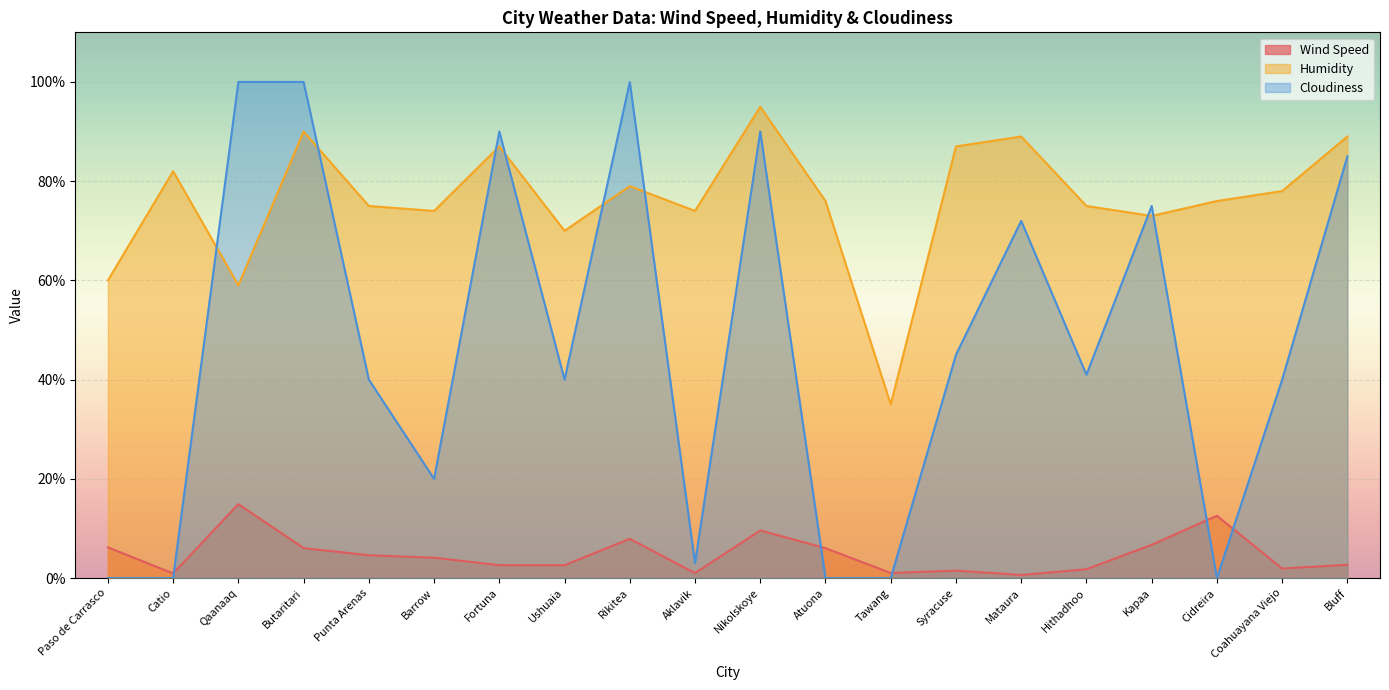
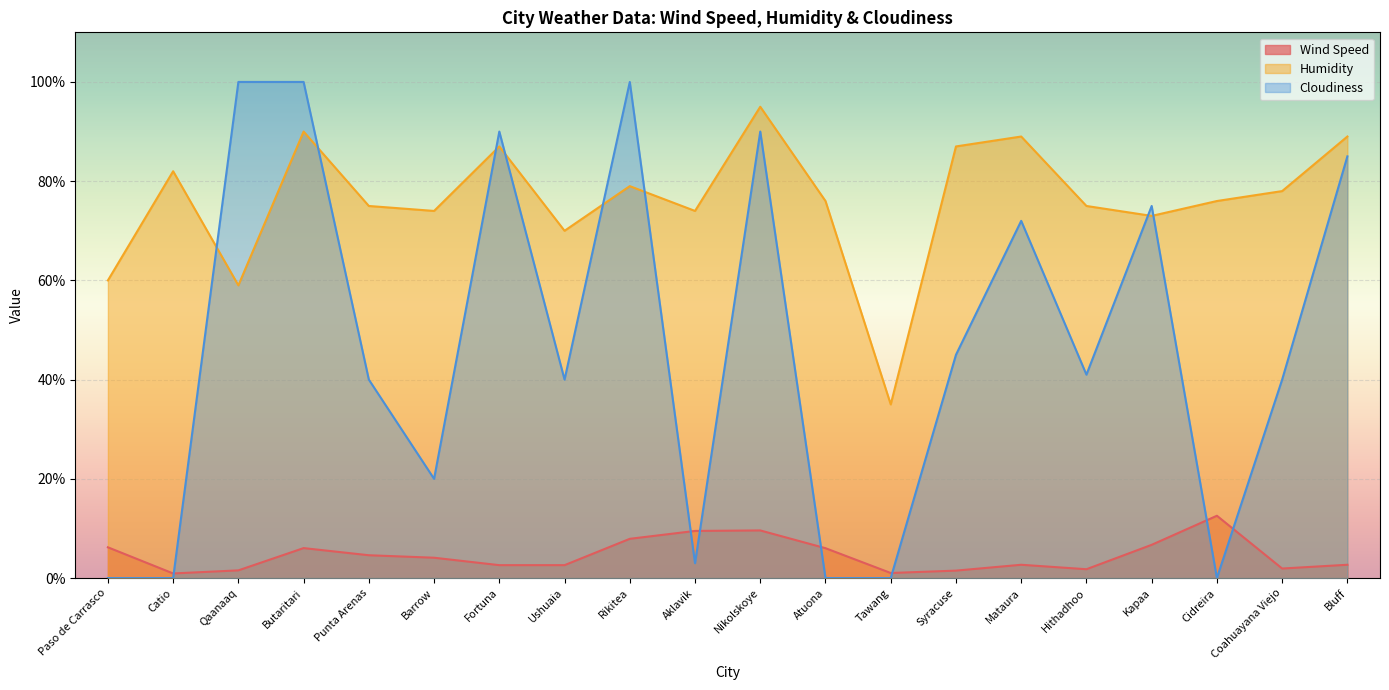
  {
    "Wind Speed": {
      "Paso de Carrasco": "6%",
      "Catio": "1%",
-     "Qaanaaq": "15%",
+     "Qaanaaq": "2%",
      "Butaritari": "6%",
      "Punta Arenas": "5%",
      "Barrow": "4%",
      "Fortuna": "3%",
      "Ushuaia": "3%",
      "Rikitea": "8%",
-     "Aklavik": "1%",
+     "Aklavik": "10%",
      "Nikolskoye": "10%",
      "Atuona": "6%",
      "Tawang": "1%",
      "Syracuse": "2%",
-     "Mataura": "1%",
+     "Mataura": "3%",
      "Hithadhoo": "2%",
      "Kapaa": "7%",
      "Cidreira": "13%",
      "Coahuayana Viejo": "2%",
      "Bluff": "3%"
    },
    "Humidity": {
      "Paso de Carrasco": "60%",
      "Catio": "82%",
      "Qaanaaq": "59%",
      "Butaritari": "90%",
      "Punta Arenas": "75%",
      "Barrow": "74%",
      "Fortuna": "87%",
      "Ushuaia": "70%",
      "Rikitea": "79%",
      "Aklavik": "74%",
      "Nikolskoye": "95%",
      "Atuona": "76%",
      "Tawang": "35%",
      "Syracuse": "87%",
      "Mataura": "89%",
      "Hithadhoo": "75%",
      "Kapaa": "73%",
      "Cidreira": "76%",
      "Coahuayana Viejo": "78%",
      "Bluff": "89%"
    },
    "Cloudiness": {
      "Paso de Carrasco": "0%",
      "Catio": "0%",
      "Qaanaaq": "100%",
      "Butaritari": "100%",
      "Punta Arenas": "40%",
      "Barrow": "20%",
      "Fortuna": "90%",
      "Ushuaia": "40%",
      "Rikitea": "100%",
      "Aklavik": "3%",
      "Nikolskoye": "90%",
      "Atuona": "0%",
      "Tawang": "0%",
      "Syracuse": "45%",
      "Mataura": "72%",
      "Hithadhoo": "41%",
      "Kapaa": "75%",
      "Cidreira": "0%",
      "Coahuayana Viejo": "40%",
      "Bluff": "85%"
    }
  }
